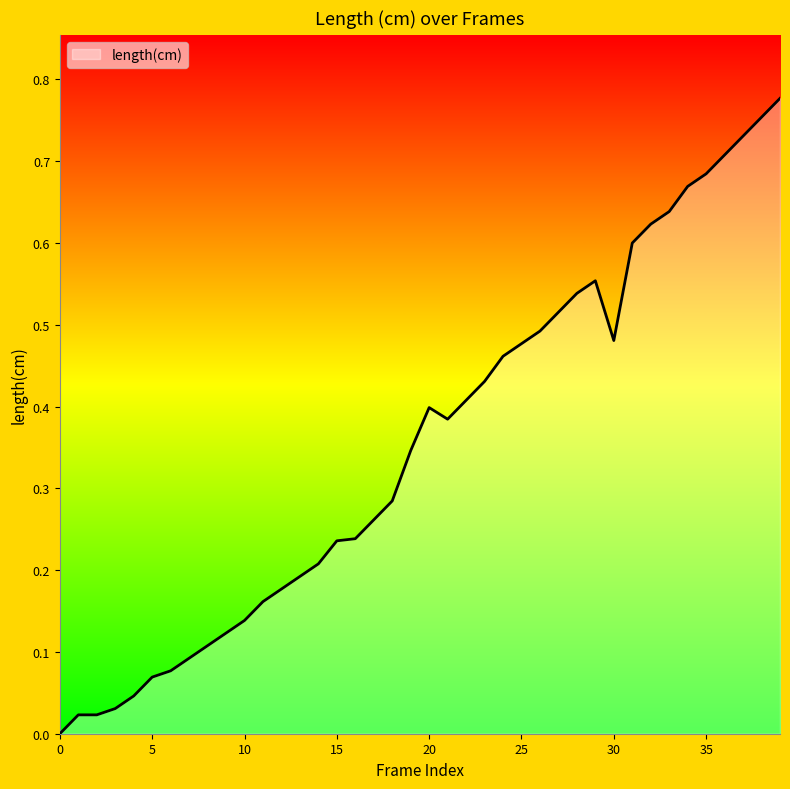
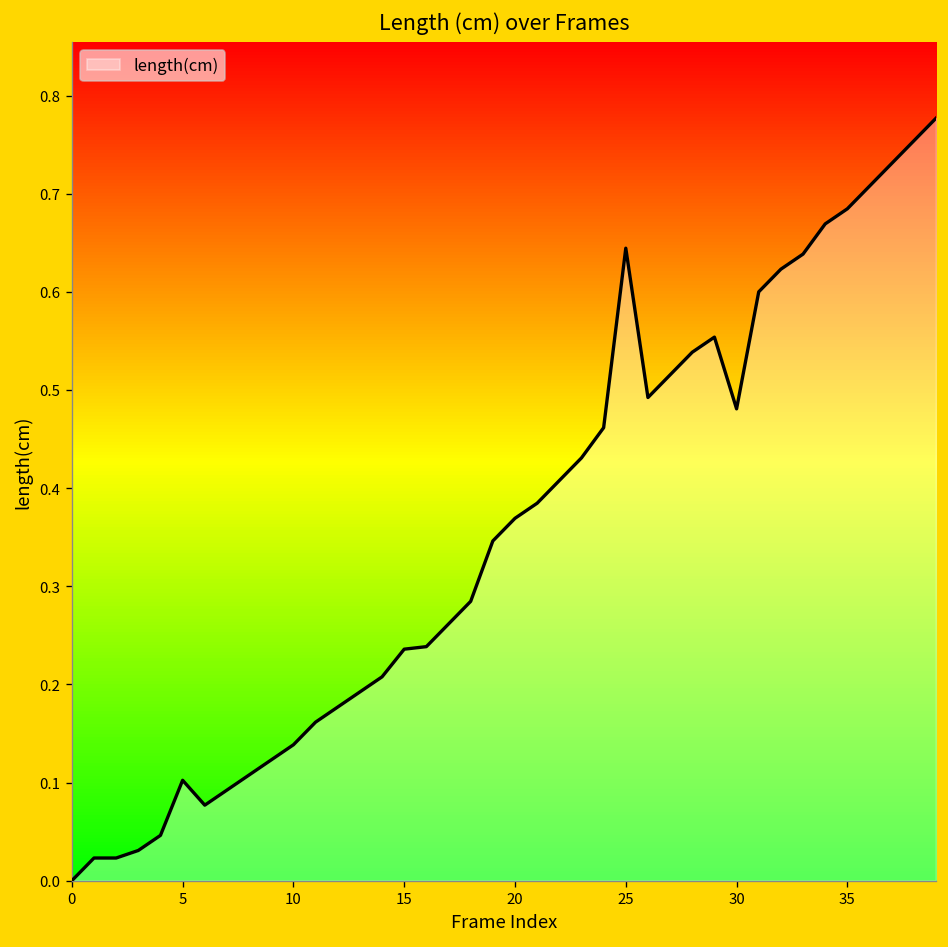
  {
    "0": 0.00,
-   "5": 0.07,
+   "5": 0.10,
    "10": 0.14,
    "15": 0.24,
-   "20": 0.40,
-   "25": 0.48,
+   "20": 0.37,
+   "25": 0.64,
    "30": 0.48,
    "35": 0.68
  }
